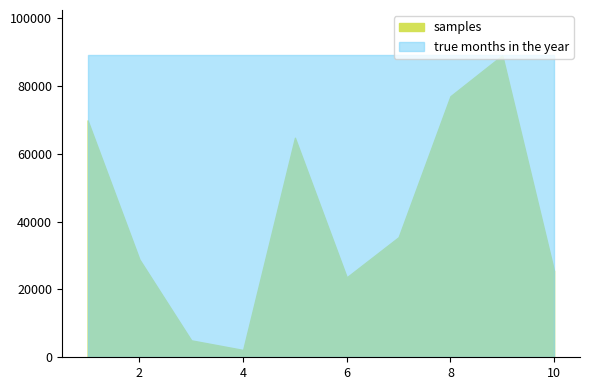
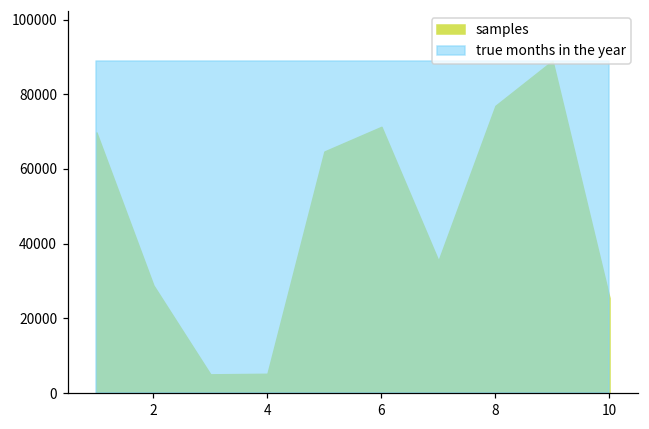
  {
    "samples": {
      "2": 29000,
-     "4": 2000,
-     "6": 24000,
+     "4": 5000,
+     "6": 71000,
      "8": 77000,
      "10": 25000
    },
    "true months in the year": {
      "2": 89000,
      "4": 89000,
      "6": 89000
    }
  }
